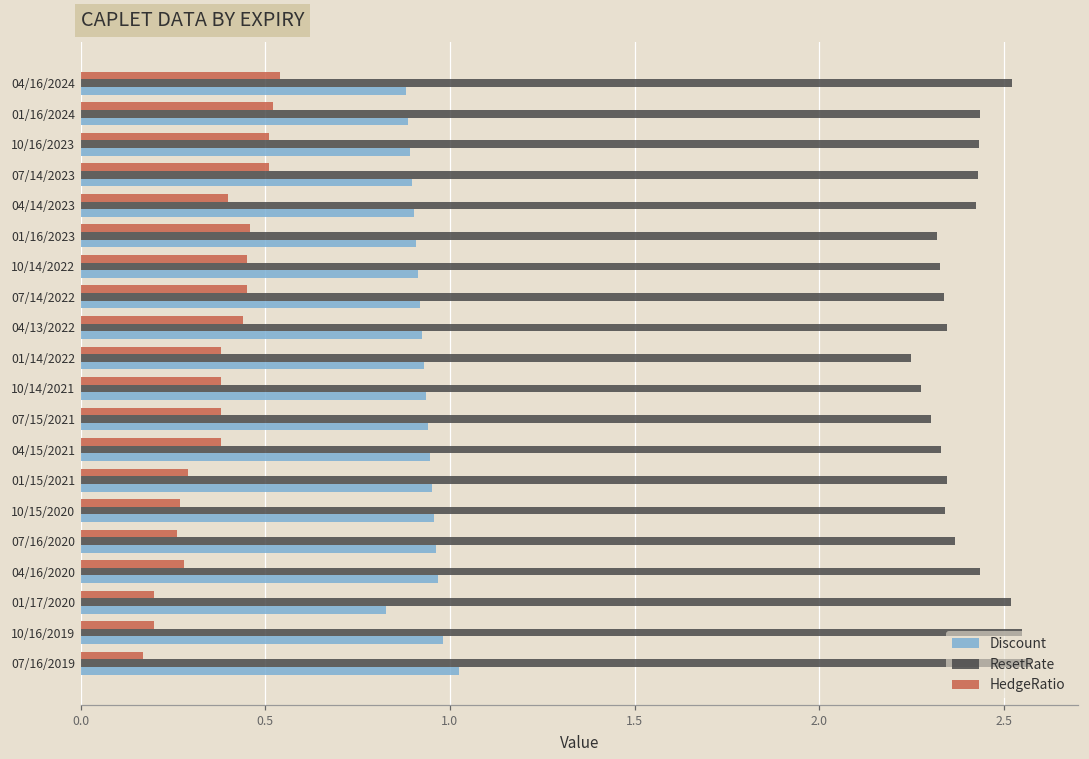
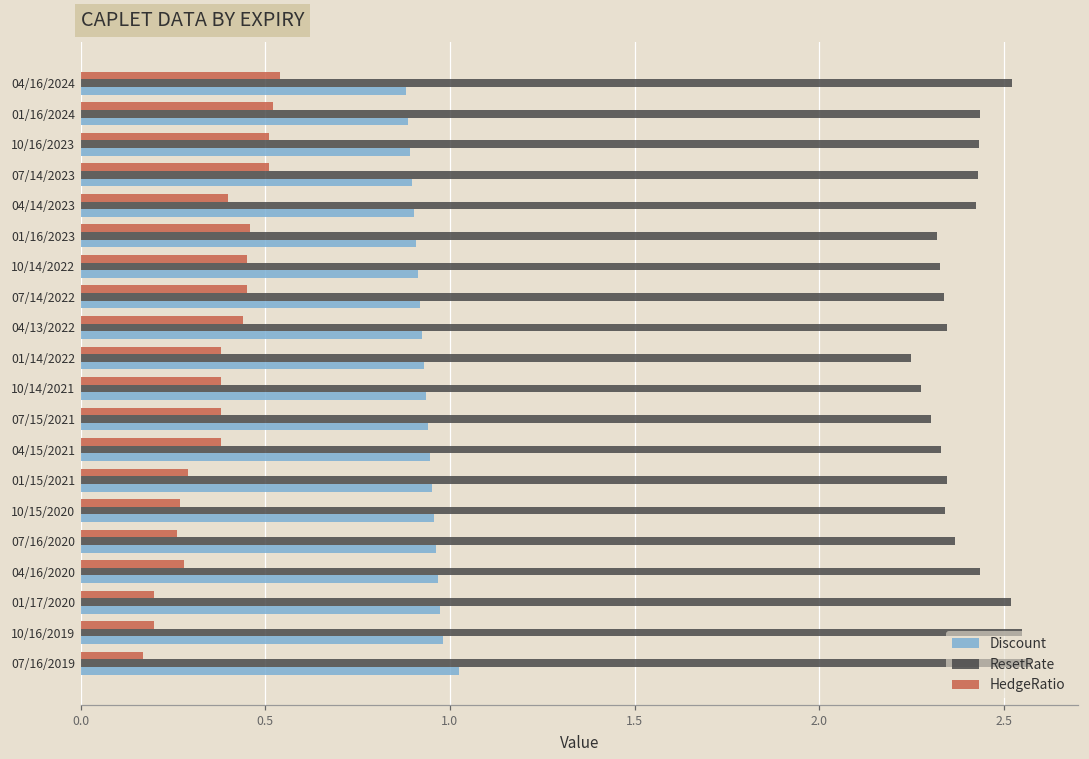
  {
    "Discount": {
      "04/16/2024": 0.88,
      "01/16/2024": 0.89,
      "10/16/2023": 0.89,
      "07/14/2023": 0.90,
      "04/14/2023": 0.90,
      "01/16/2023": 0.91,
      "10/14/2022": 0.91,
      "07/14/2022": 0.92,
      "04/13/2022": 0.92,
      "01/14/2022": 0.93,
      "10/14/2021": 0.93,
      "07/15/2021": 0.94,
      "04/15/2021": 0.95,
      "01/15/2021": 0.95,
      "10/15/2020": 0.96,
      "07/16/2020": 0.96,
      "04/16/2020": 0.97,
-     "01/17/2020": 0.83,
+     "01/17/2020": 0.97,
      "10/16/2019": 0.98,
      "07/16/2019": 1.02
    },
    "ResetRate": {
      "04/16/2024": 2.52,
      "01/16/2024": 2.44,
      "10/16/2023": 2.43,
      "07/14/2023": 2.43,
      "04/14/2023": 2.43,
      "01/16/2023": 2.32,
      "10/14/2022": 2.33,
      "07/14/2022": 2.34,
      "04/13/2022": 2.35,
      "01/14/2022": 2.25,
      "10/14/2021": 2.27,
      "07/15/2021": 2.30,
      "04/15/2021": 2.33,
      "01/15/2021": 2.35,
      "10/15/2020": 2.34,
      "07/16/2020": 2.37,
      "04/16/2020": 2.44,
      "01/17/2020": 2.52
    },
    "HedgeRatio": {
      "04/16/2024": 0.54,
      "01/16/2024": 0.52,
      "10/16/2023": 0.51,
      "07/14/2023": 0.51,
      "04/14/2023": 0.40,
      "01/16/2023": 0.46,
      "10/14/2022": 0.45,
      "07/14/2022": 0.45,
      "04/13/2022": 0.44,
      "01/14/2022": 0.38,
      "10/14/2021": 0.38,
      "07/15/2021": 0.38,
      "04/15/2021": 0.38,
      "01/15/2021": 0.29,
      "10/15/2020": 0.27,
      "07/16/2020": 0.26,
      "04/16/2020": 0.28,
      "01/17/2020": 0.20,
      "10/16/2019": 0.20,
      "07/16/2019": 0.17
    }
  }
